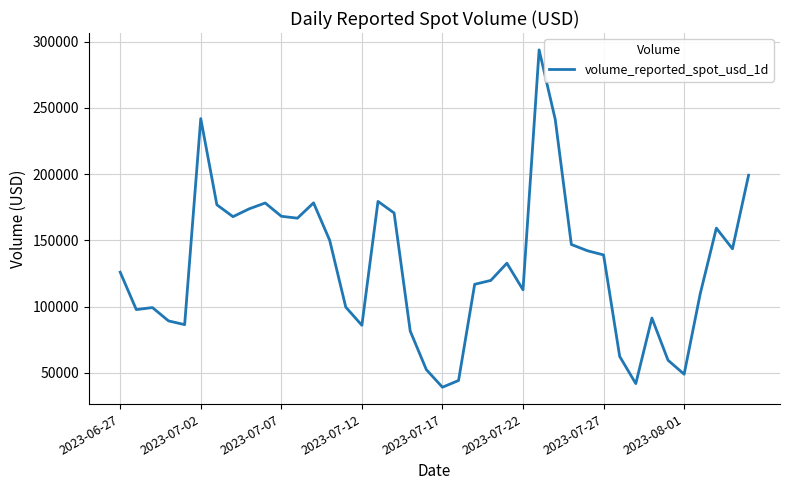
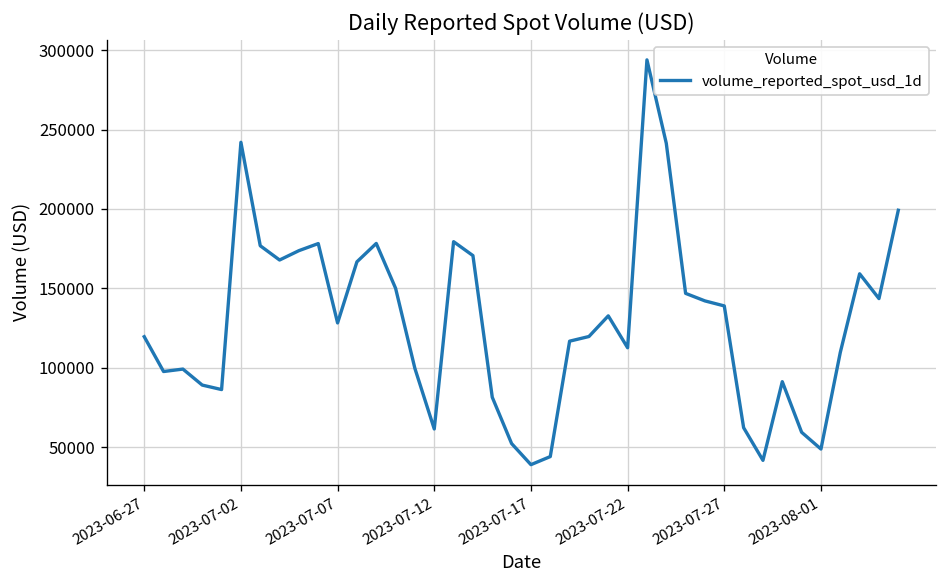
  {
-   "2023-06-27": 126000,
+   "2023-06-27": 120000,
    "2023-07-02": 242000,
-   "2023-07-07": 168000,
-   "2023-07-12": 86000,
+   "2023-07-07": 128000,
+   "2023-07-12": 62000,
    "2023-07-17": 39000,
    "2023-07-22": 113000,
    "2023-07-27": 139000,
    "2023-08-01": 49000
  }
